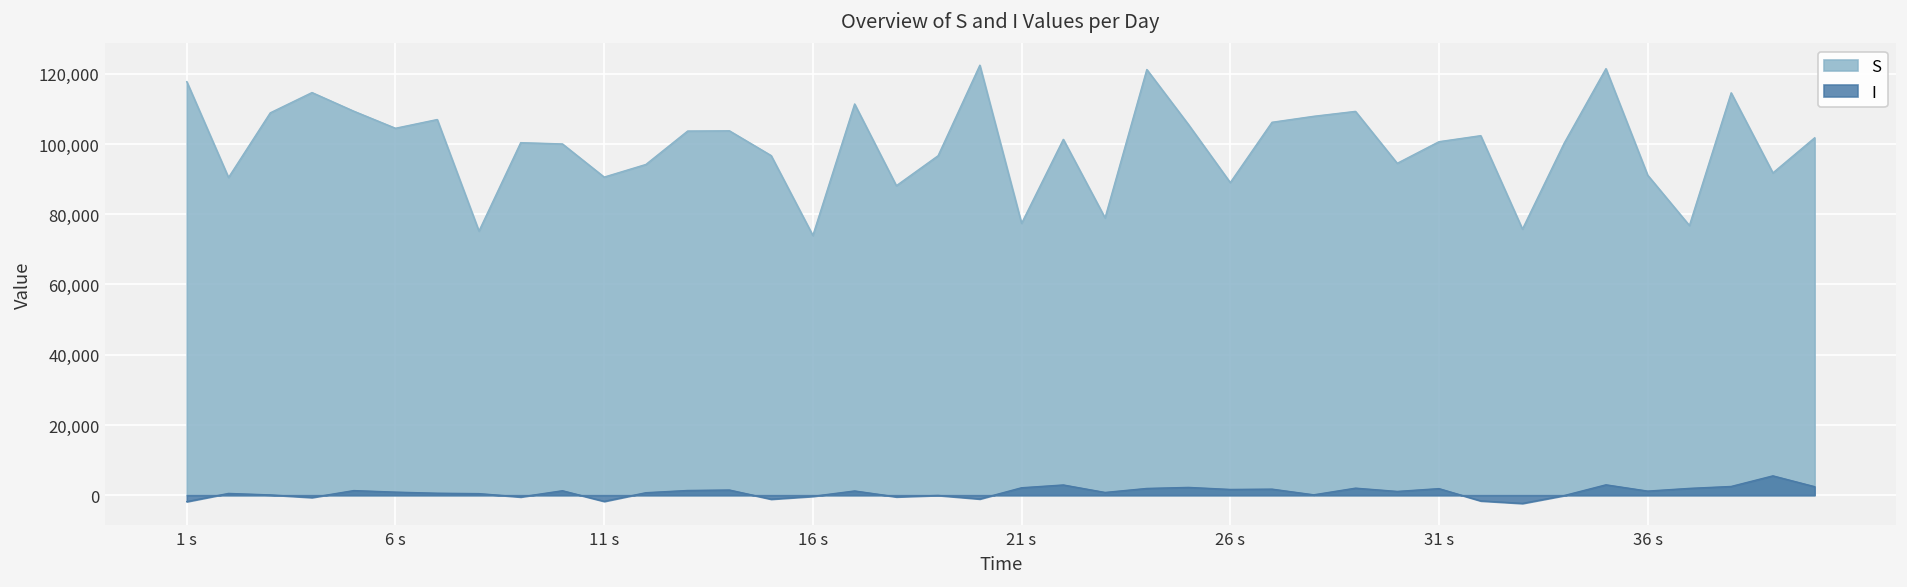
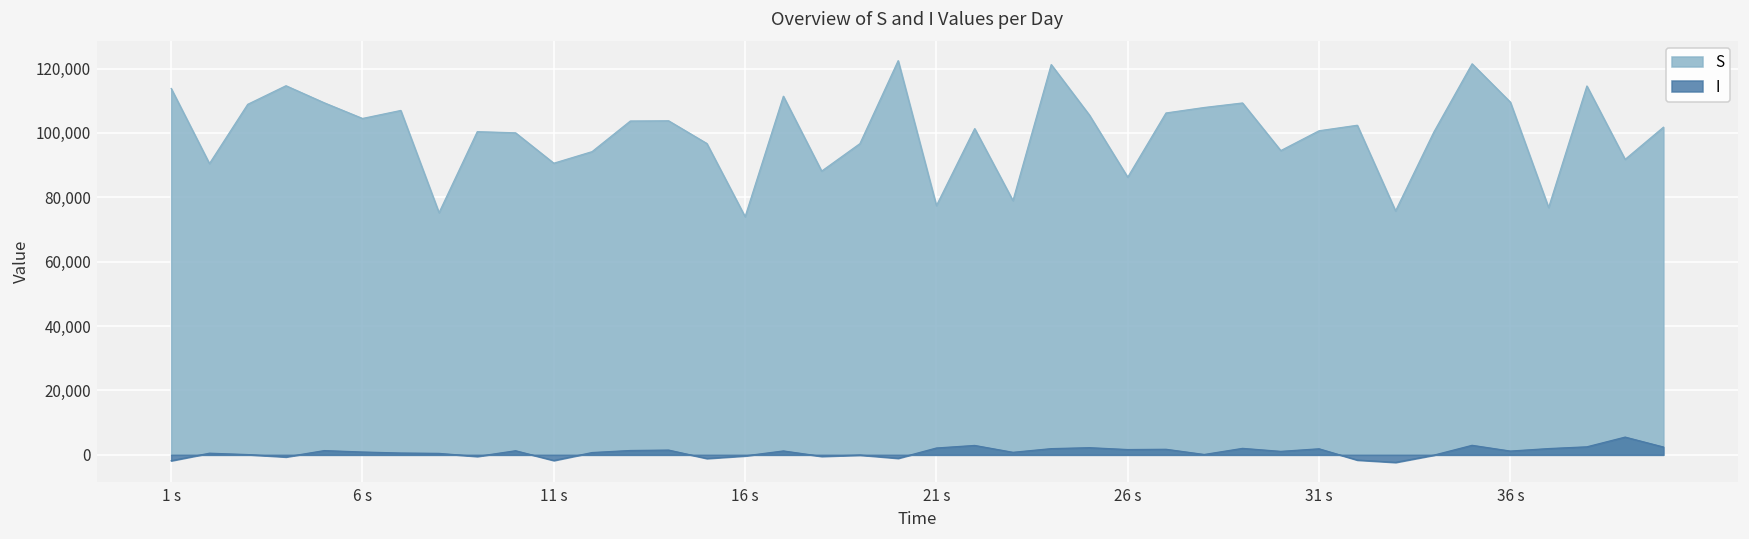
  {
    "S": {
-     "1 s": "118,000",
+     "1 s": "114,000",
      "6 s": "104,000",
      "11 s": "91,000",
      "16 s": "74,000",
      "21 s": "77,000",
-     "26 s": "89,000",
+     "26 s": "86,000",
      "31 s": "101,000",
-     "36 s": "91,000"
+     "36 s": "110,000"
    }
  }
